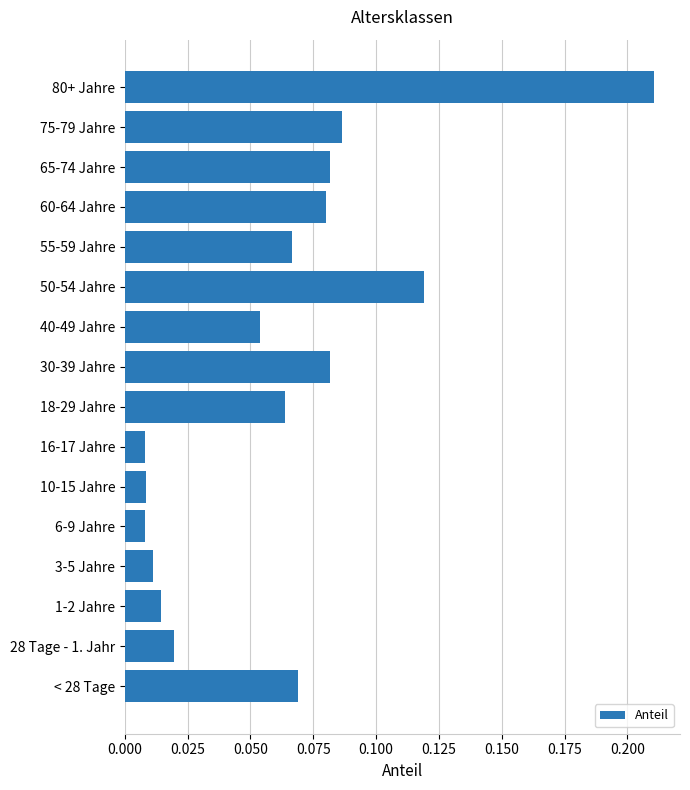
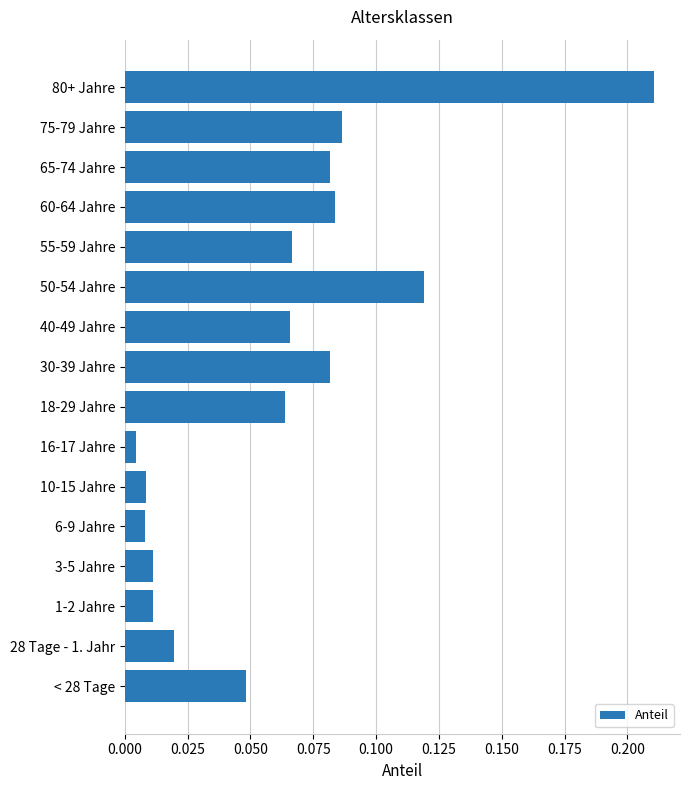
  {
    "80+ Jahre": 0.210,
    "75-79 Jahre": 0.086,
    "65-74 Jahre": 0.082,
-   "60-64 Jahre": 0.080,
+   "60-64 Jahre": 0.084,
    "55-59 Jahre": 0.066,
    "50-54 Jahre": 0.119,
-   "40-49 Jahre": 0.054,
+   "40-49 Jahre": 0.066,
    "30-39 Jahre": 0.082,
    "18-29 Jahre": 0.064,
-   "16-17 Jahre": 0.008,
+   "16-17 Jahre": 0.004,
    "10-15 Jahre": 0.008,
    "6-9 Jahre": 0.008,
    "3-5 Jahre": 0.011,
-   "1-2 Jahre": 0.015,
+   "1-2 Jahre": 0.011,
    "28 Tage - 1. Jahr": 0.019,
-   "< 28 Tage": 0.069
+   "< 28 Tage": 0.048
  }
